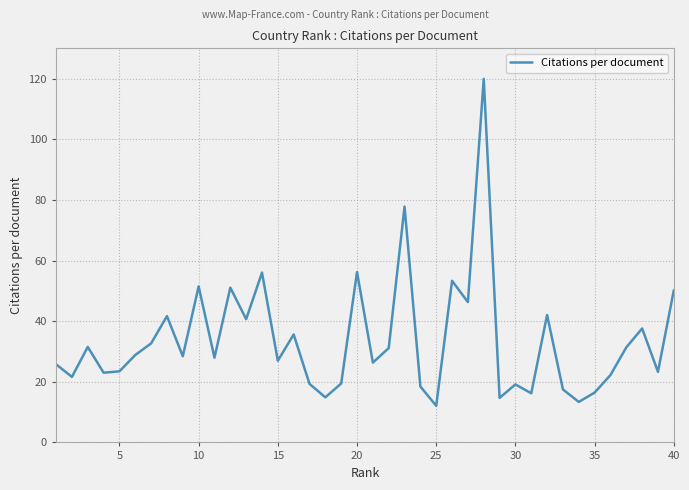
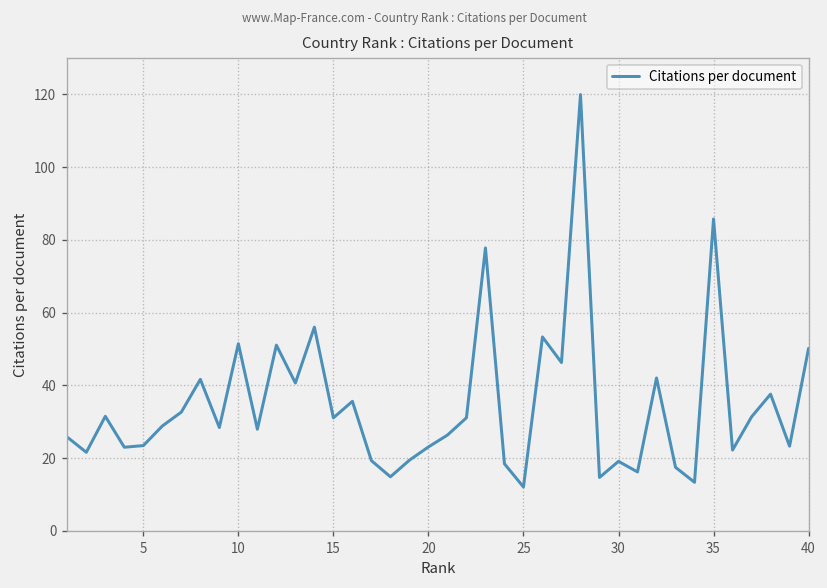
  {
    "5": 23,
    "10": 51,
-   "15": 27,
-   "20": 56,
+   "15": 31,
+   "20": 23,
    "25": 12,
    "30": 19,
-   "35": 16,
+   "35": 86,
    "40": 50
  }
